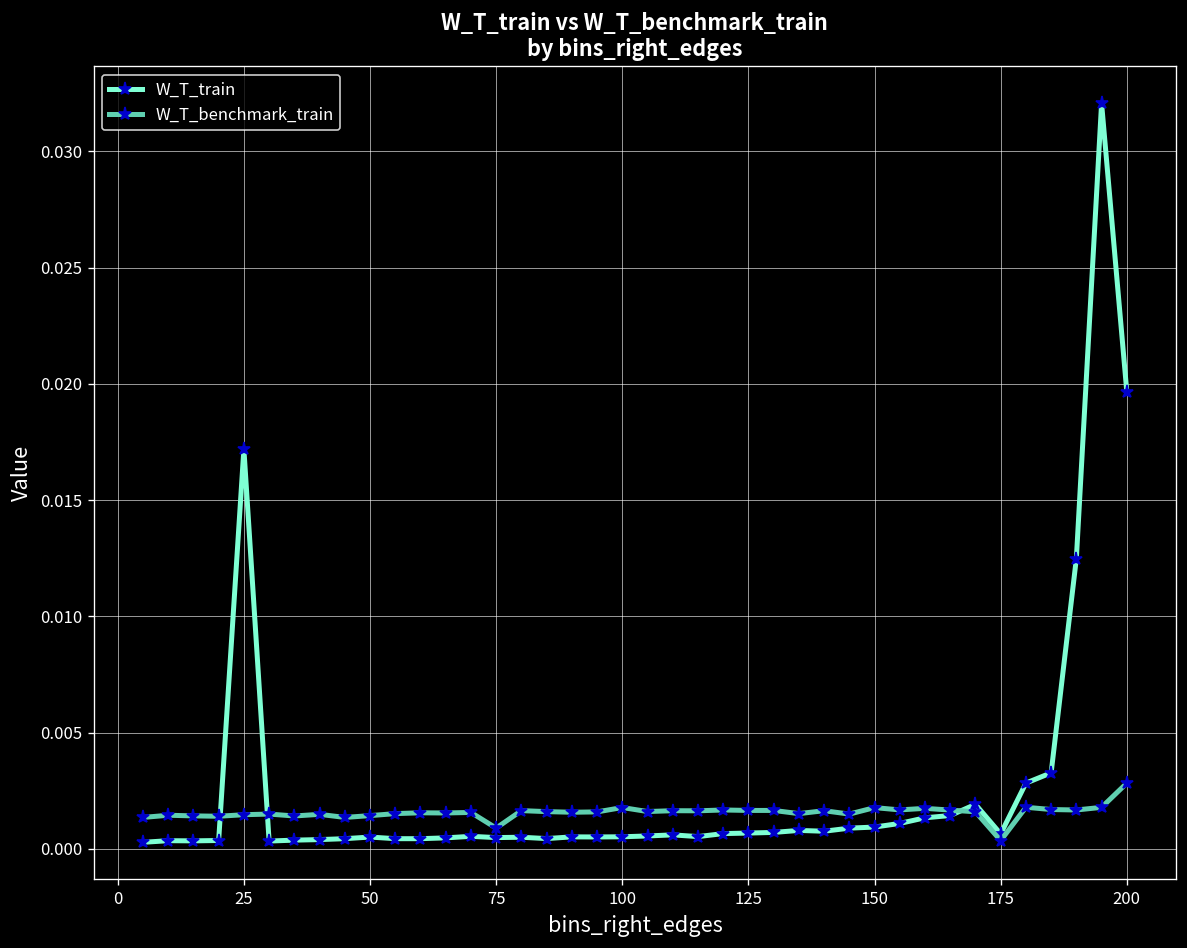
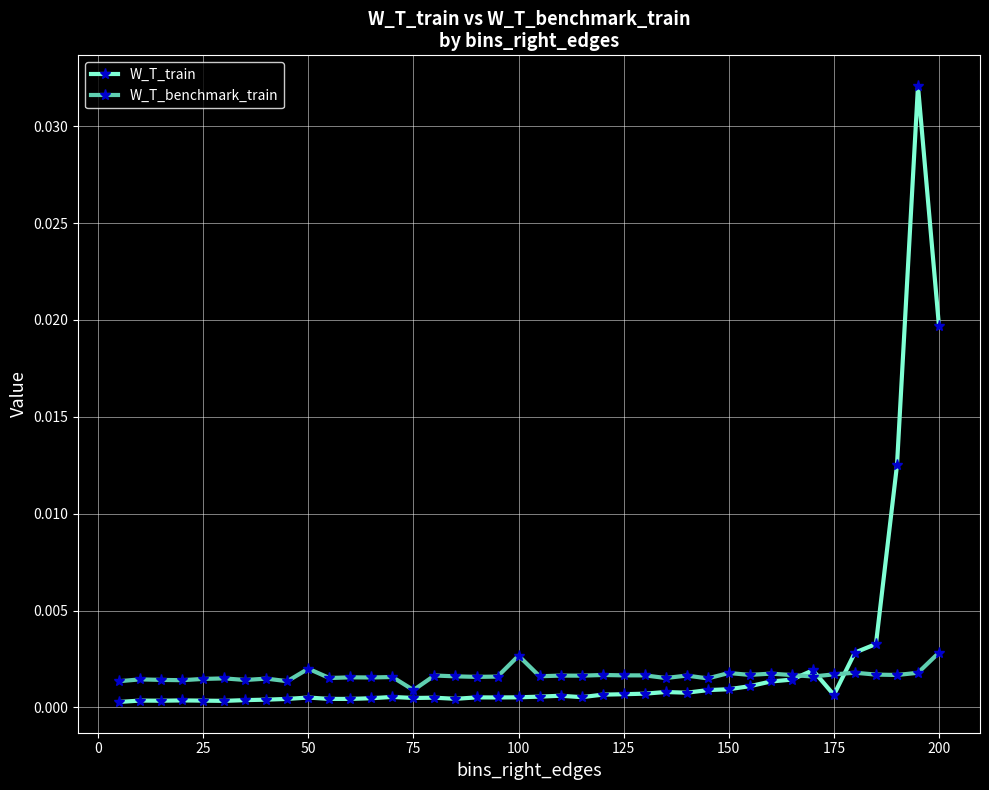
  {
    "W_T_train": {
-     "25": 0.0172,
+     "25": 0.0004,
      "50": 0.0005,
      "75": 0.0005,
      "100": 0.0005,
      "125": 0.0007,
      "150": 0.0009,
      "175": 0.0006,
      "200": 0.0197
    },
    "W_T_benchmark_train": {
      "25": 0.0015,
-     "50": 0.0014,
+     "50": 0.0020,
      "75": 0.0009,
-     "100": 0.0018,
+     "100": 0.0027,
      "125": 0.0017,
      "150": 0.0018,
-     "175": 0.0004,
+     "175": 0.0017,
      "200": 0.0028
    }
  }
